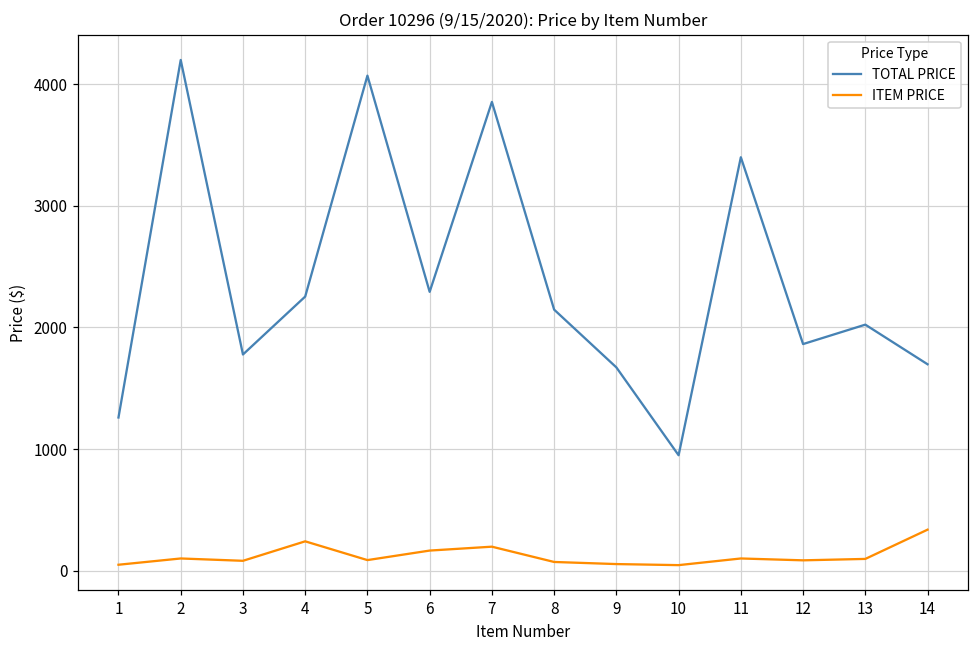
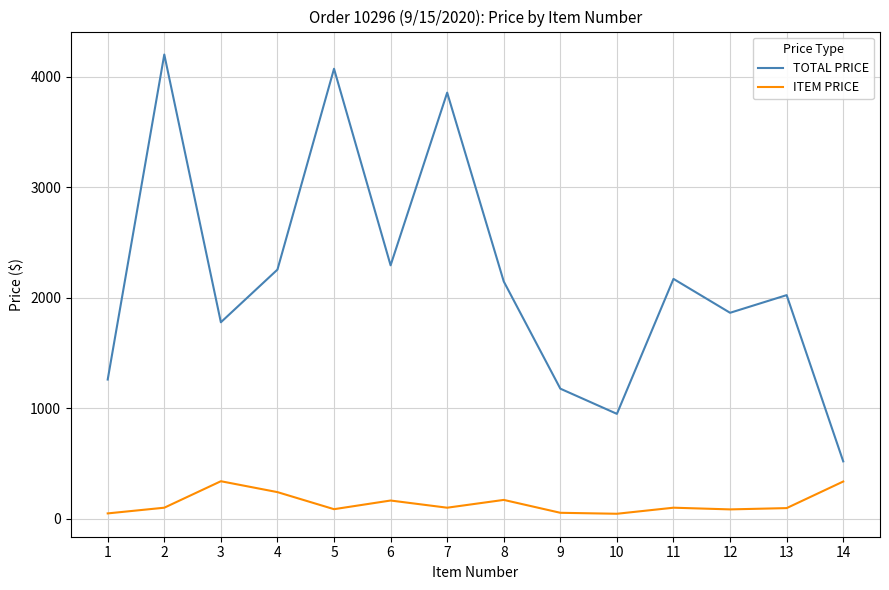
  {
    "TOTAL PRICE": {
      "1": 1260,
      "2": 4200,
      "3": 1780,
      "4": 2250,
      "5": 4070,
      "6": 2290,
      "7": 3860,
      "8": 2150,
-     "9": 1670,
+     "9": 1180,
      "10": 950,
-     "11": 3400,
+     "11": 2170,
      "12": 1860,
      "13": 2020,
-     "14": 1700
+     "14": 520
    },
    "ITEM PRICE": {
      "1": 50,
      "2": 100,
-     "3": 80,
+     "3": 340,
      "4": 240,
      "5": 90,
      "6": 160,
-     "7": 200,
-     "8": 70,
+     "7": 100,
+     "8": 170,
      "9": 50,
      "10": 50,
      "11": 100,
      "12": 80,
      "13": 100,
      "14": 340
    }
  }
